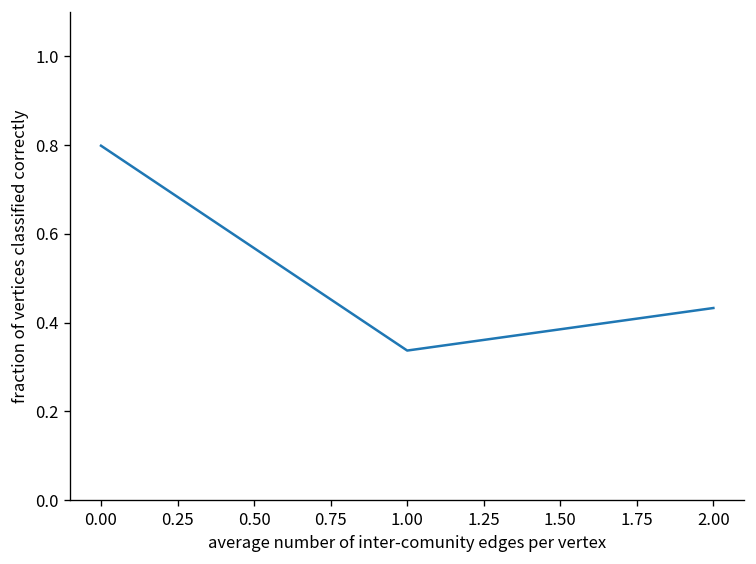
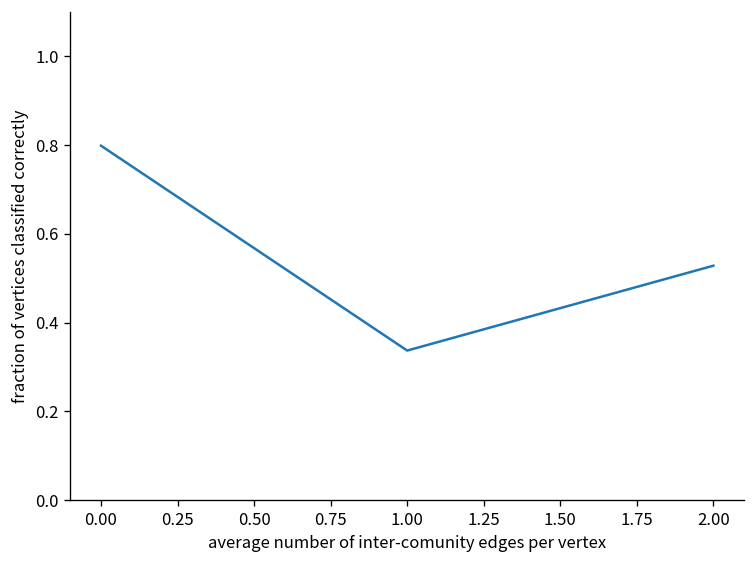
  {
    "0.00": 0.80,
    "1.00": 0.34,
-   "2.00": 0.43
+   "2.00": 0.53
  }
